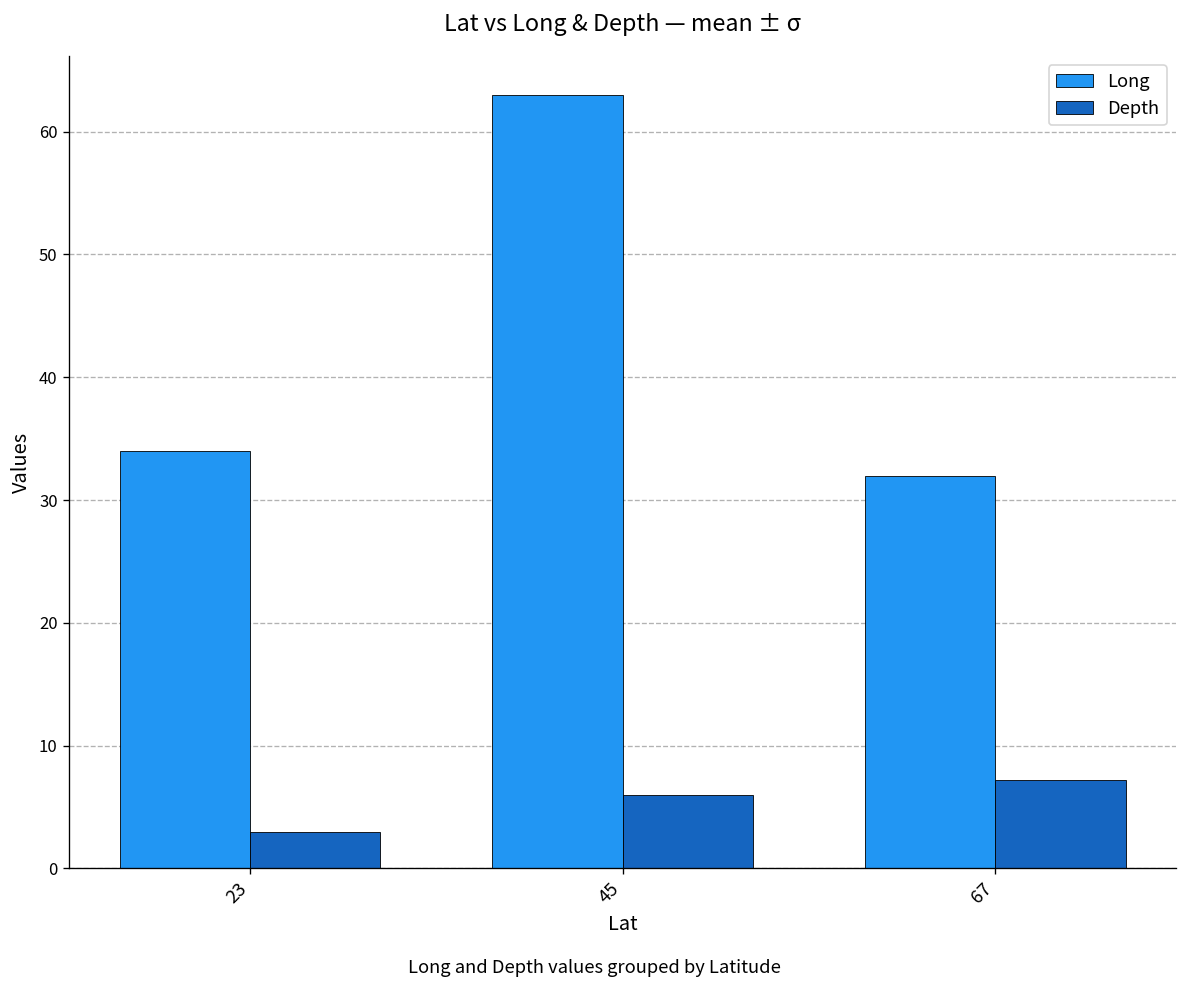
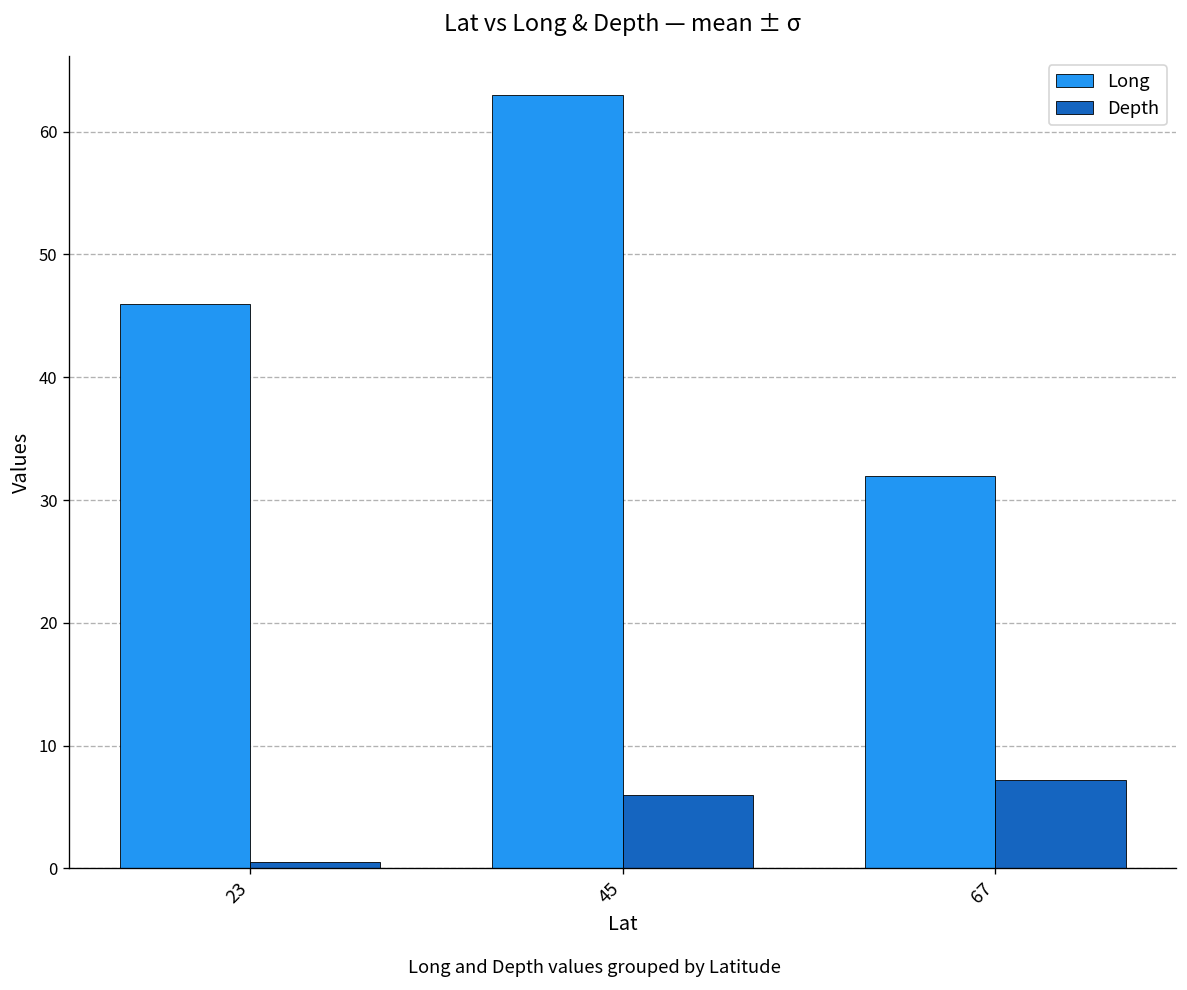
  {
    "Long": {
-     "23": 34,
+     "23": 46,
      "45": 63,
      "67": 32
    },
    "Depth": {
-     "23": 3.0,
+     "23": 0.5,
      "45": 6.0,
      "67": 7.2
    }
  }
